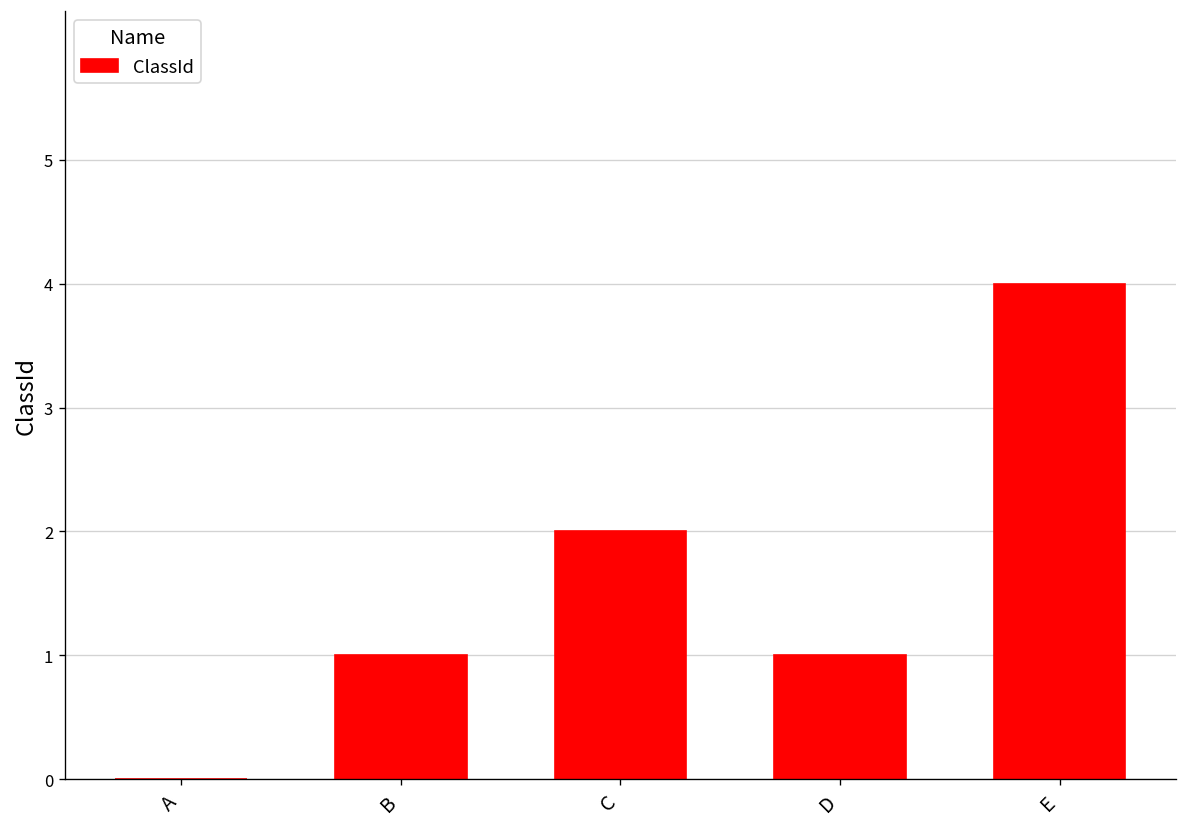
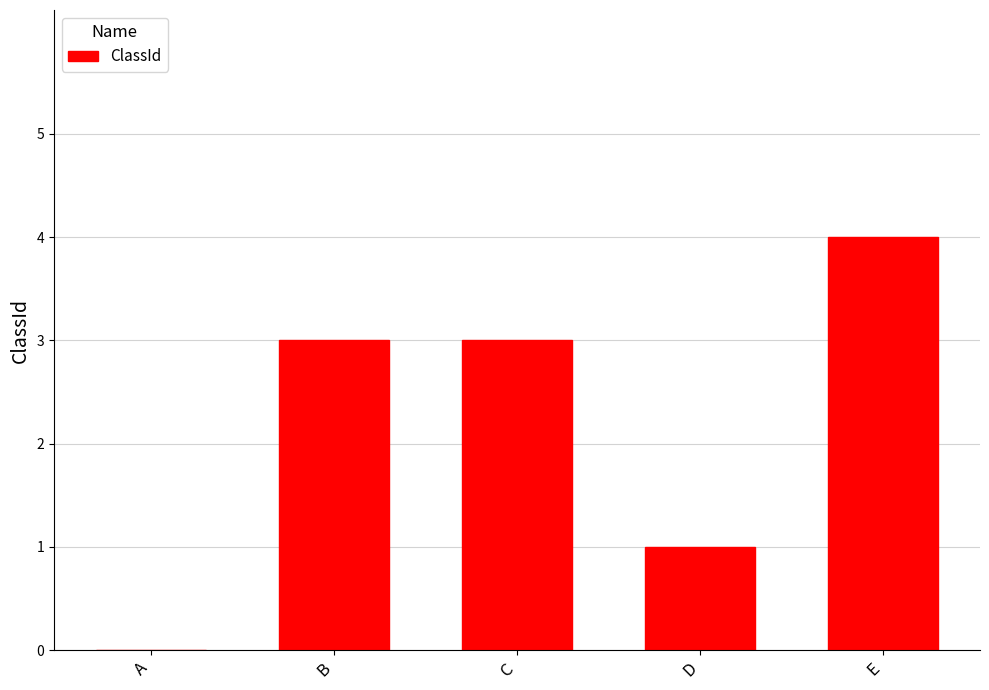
  {
    "A": 0,
-   "B": 1,
-   "C": 2,
+   "B": 3,
+   "C": 3,
    "D": 1,
    "E": 4
  }
